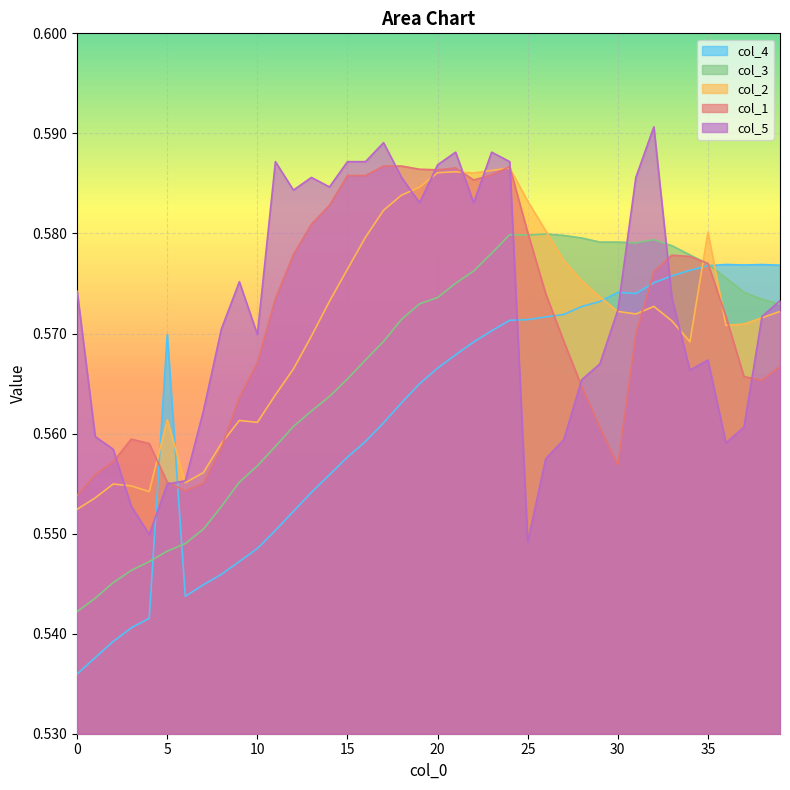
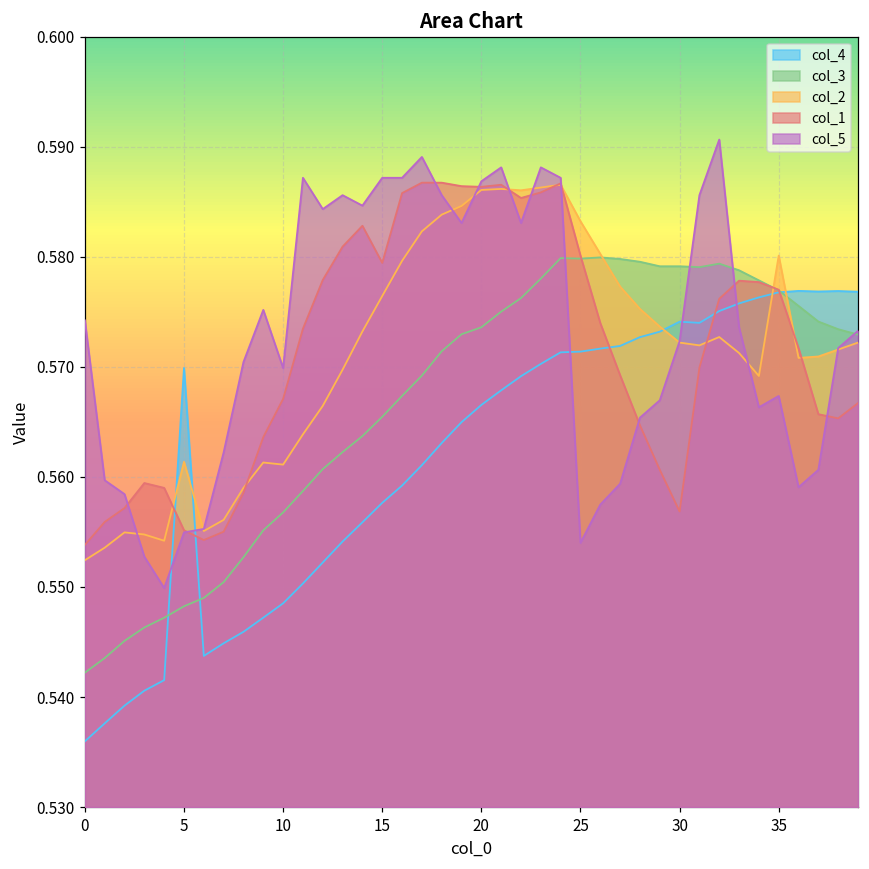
  {
    "col_4": {
      "0": 0.5360,
      "5": 0.5699,
      "10": 0.5485,
      "15": 0.5576,
      "20": 0.5665,
      "25": 0.5714,
      "30": 0.5741
    },
    "col_3": {
      "0": 0.5422,
      "5": 0.5482,
      "10": 0.5568,
      "15": 0.5655,
      "20": 0.5736,
      "25": 0.5798,
      "30": 0.5791
    },
    "col_2": {
      "0": 0.5524,
      "5": 0.5614,
      "10": 0.5611,
      "15": 0.5764,
      "20": 0.5861,
      "25": 0.5832,
      "35": 0.5801
    },
    "col_1": {
      "0": 0.5538,
      "10": 0.5671,
-     "15": 0.5858,
+     "15": 0.5794,
      "20": 0.5864,
      "25": 0.5801,
      "30": 0.5569
    },
    "col_5": {
      "0": 0.5742,
      "10": 0.5699,
      "15": 0.5872,
      "20": 0.5869,
-     "25": 0.5492,
+     "25": 0.5540,
      "35": 0.5674
    }
  }
